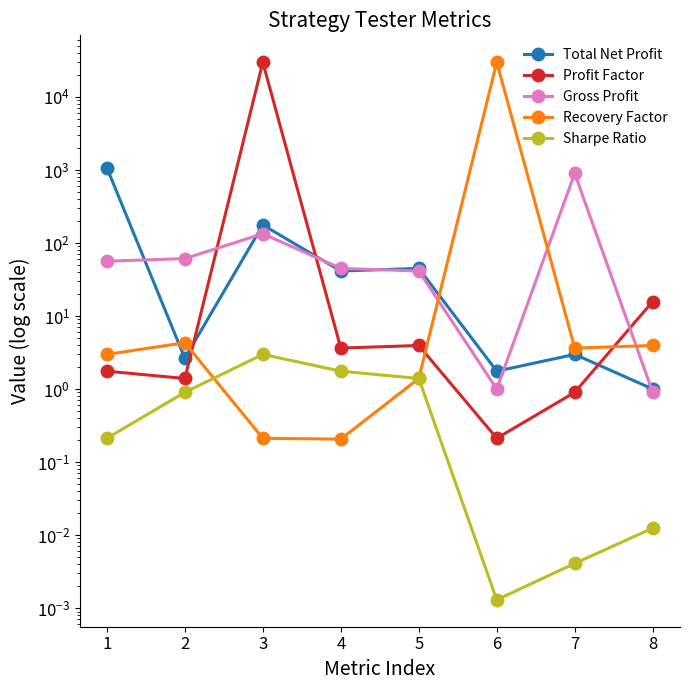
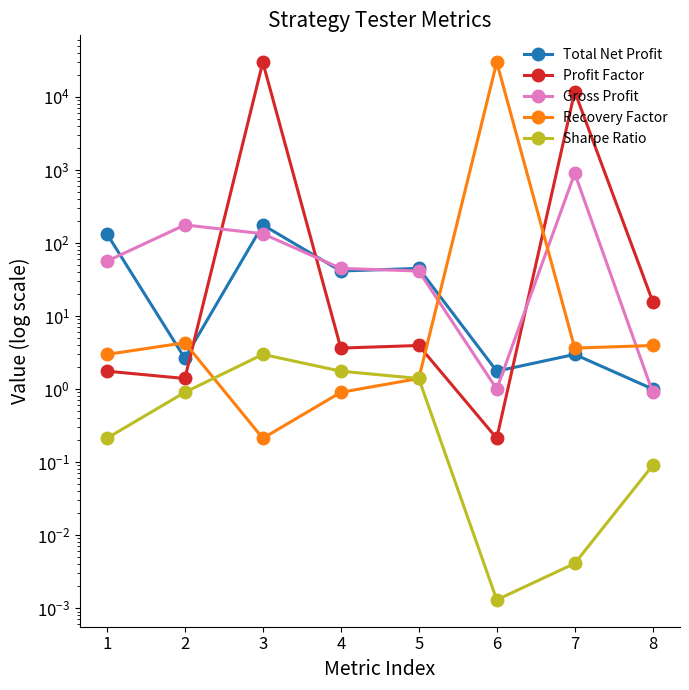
  {
    "Total Net Profit": {
-     "1": 1100,
+     "1": 130,
      "2": 2.6,
      "3": 180,
      "4": 40,
      "5": 40,
      "6": 1.8,
      "7": 3,
      "8": 1
    },
    "Profit Factor": {
      "1": 1.8,
      "2": 1.4,
      "3": 30000,
      "4": 4,
      "5": 4,
      "6": 0.2,
-     "7": 0.9,
+     "7": 12000,
      "8": 16
    },
    "Gross Profit": {
      "1": 60,
-     "2": 60,
+     "2": 180,
      "3": 130,
      "4": 40,
      "5": 40,
      "6": 1,
      "7": 900,
      "8": 0.9
    },
    "Recovery Factor": {
      "1": 3.0,
      "2": 4,
      "3": 0.21,
-     "4": 0.21,
+     "4": 0.9,
      "6": 30000,
      "7": 4,
      "8": 4
    },
    "Sharpe Ratio": {
      "1": 0.21,
      "2": 0.9,
      "3": 3.0,
      "4": 1.8,
      "6": 0.0013,
      "7": 0.004,
-     "8": 0.012
+     "8": 0.09
    }
  }
